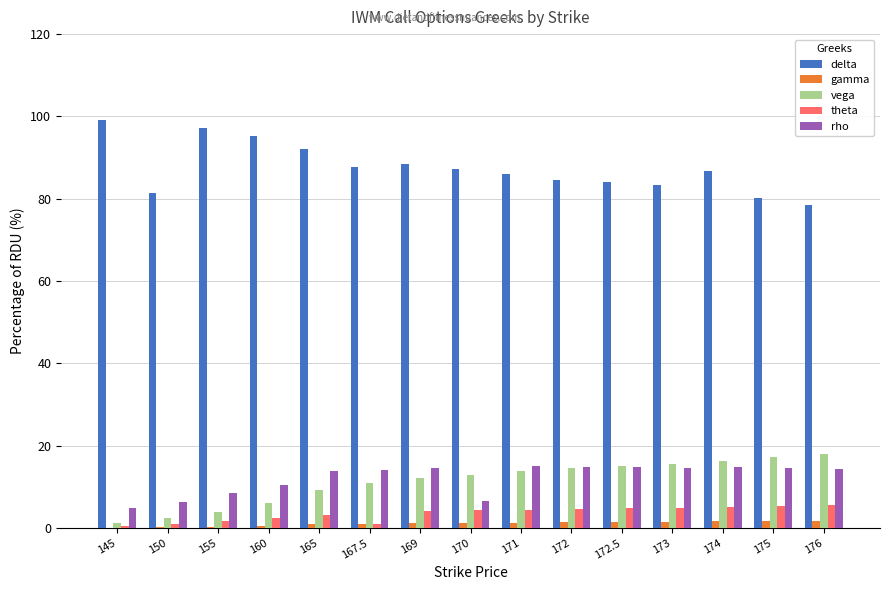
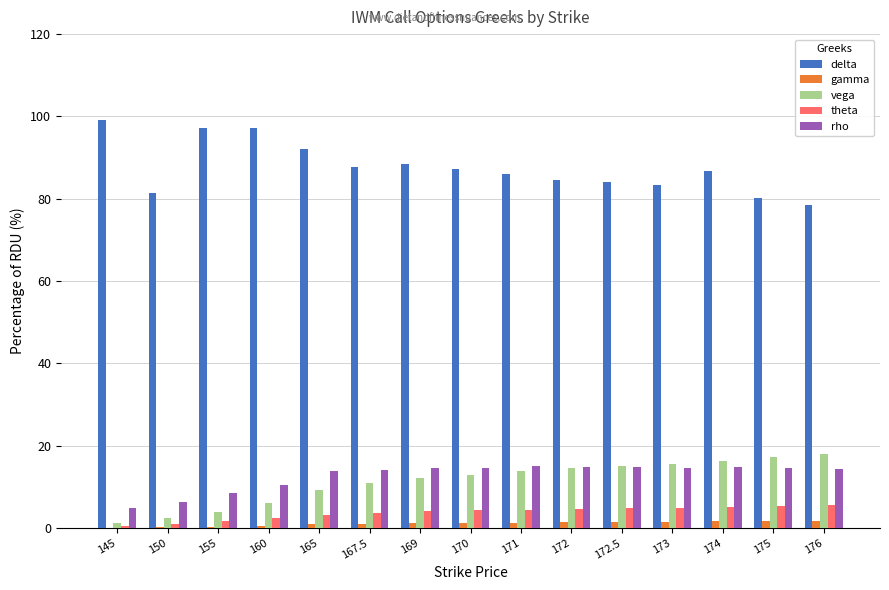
  {
    "delta": {
      "145": 99,
      "150": 81,
      "155": 97,
-     "160": 95,
+     "160": 97,
      "165": 92,
      "167.5": 88,
      "169": 88,
      "170": 87,
      "171": 86,
      "172": 85,
      "172.5": 84,
      "173": 83,
      "174": 87,
      "175": 80,
      "176": 78
    },
    "gamma": {
      "160": 1,
      "165": 1,
      "167.5": 1,
      "169": 1,
      "170": 1,
      "171": 1,
      "172": 1,
      "172.5": 2,
      "173": 2,
      "174": 2,
      "175": 2,
      "176": 2
    },
    "vega": {
      "145": 1,
      "150": 2,
      "155": 4,
      "160": 6,
      "165": 9,
      "167.5": 11,
      "169": 12,
      "170": 13,
      "171": 14,
      "172": 15,
      "172.5": 15,
      "173": 15,
      "174": 16,
      "175": 17,
      "176": 18
    },
    "theta": {
      "150": 1,
      "155": 2,
      "160": 2,
      "165": 3,
-     "167.5": 1,
+     "167.5": 4,
      "169": 4,
      "170": 4,
      "171": 5,
      "172": 5,
      "172.5": 5,
      "173": 5,
      "174": 5,
      "175": 5,
      "176": 6
    },
    "rho": {
      "145": 5,
      "150": 6,
      "155": 8,
      "160": 11,
      "165": 14,
      "167.5": 14,
      "169": 15,
-     "170": 7,
+     "170": 15,
      "171": 15,
      "172": 15,
      "172.5": 15,
      "173": 15,
      "174": 15,
      "175": 15,
      "176": 14
    }
  }
